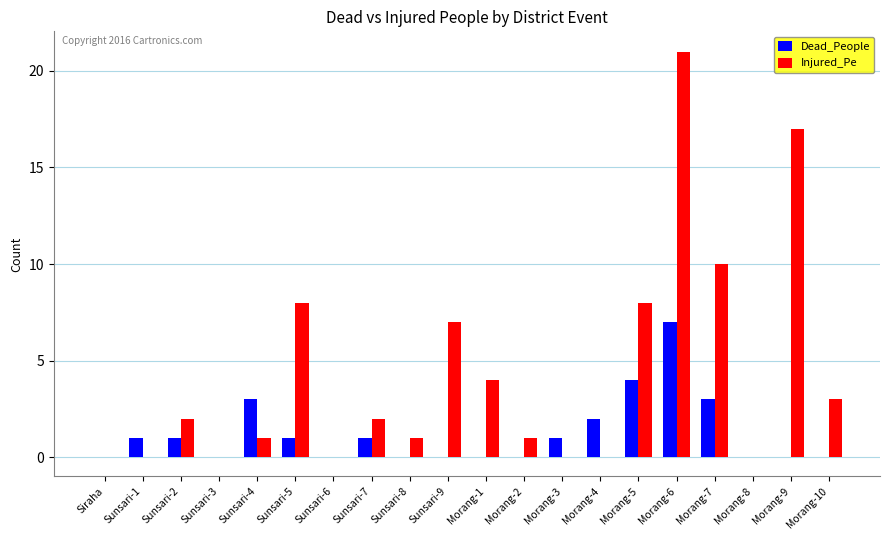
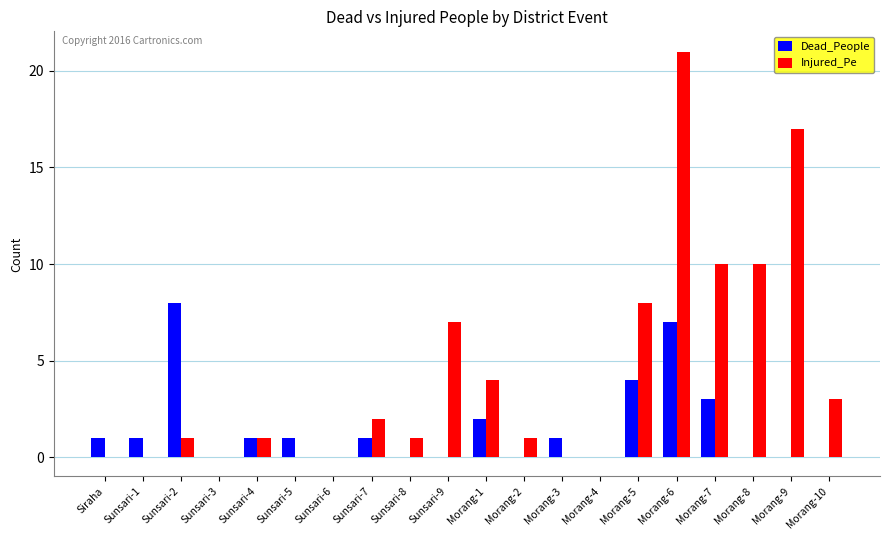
  {
    "Dead_People": {
-     "Siraha": 0,
+     "Siraha": 1,
      "Sunsari-1": 1,
-     "Sunsari-2": 1,
+     "Sunsari-2": 8,
      "Sunsari-3": 0,
-     "Sunsari-4": 3,
+     "Sunsari-4": 1,
      "Sunsari-5": 1,
      "Sunsari-6": 0,
      "Sunsari-7": 1,
      "Sunsari-8": 0,
      "Sunsari-9": 0,
-     "Morang-1": 0,
+     "Morang-1": 2,
      "Morang-2": 0,
      "Morang-3": 1,
-     "Morang-4": 2,
+     "Morang-4": 0,
      "Morang-5": 4,
      "Morang-6": 7,
      "Morang-7": 3,
      "Morang-8": 0,
      "Morang-9": 0,
      "Morang-10": 0
    },
    "Injured_Pe": {
      "Siraha": 0,
      "Sunsari-1": 0,
-     "Sunsari-2": 2,
+     "Sunsari-2": 1,
      "Sunsari-3": 0,
      "Sunsari-4": 1,
-     "Sunsari-5": 8,
+     "Sunsari-5": 0,
      "Sunsari-6": 0,
      "Sunsari-7": 2,
      "Sunsari-8": 1,
      "Sunsari-9": 7,
      "Morang-1": 4,
      "Morang-2": 1,
      "Morang-3": 0,
      "Morang-4": 0,
      "Morang-5": 8,
      "Morang-6": 21,
      "Morang-7": 10,
-     "Morang-8": 0,
+     "Morang-8": 10,
      "Morang-9": 17,
      "Morang-10": 3
    }
  }
